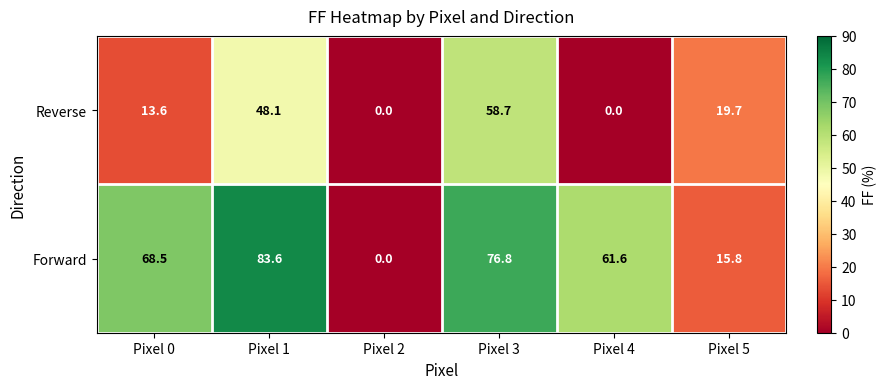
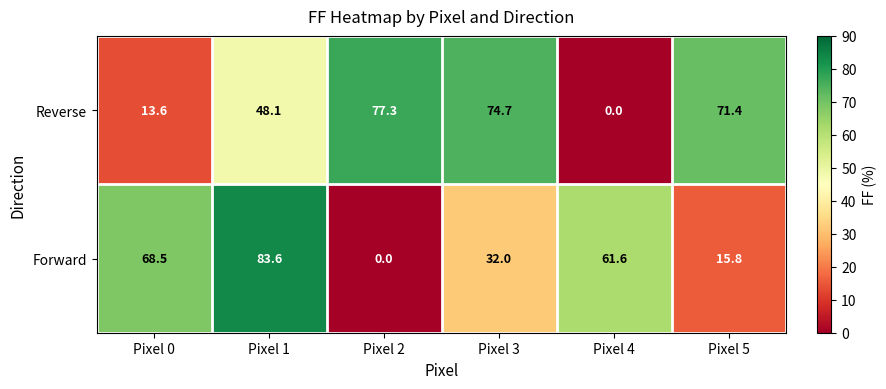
  {
    "Reverse": {
      "Pixel 0": 13.6,
      "Pixel 1": 48.1,
-     "Pixel 2": 0.0,
-     "Pixel 3": 58.7,
+     "Pixel 2": 77.3,
+     "Pixel 3": 74.7,
      "Pixel 4": 0.0,
-     "Pixel 5": 19.7
+     "Pixel 5": 71.4
    },
    "Forward": {
      "Pixel 0": 68.5,
      "Pixel 1": 83.6,
      "Pixel 2": 0.0,
-     "Pixel 3": 76.8,
+     "Pixel 3": 32.0,
      "Pixel 4": 61.6,
      "Pixel 5": 15.8
    }
  }
